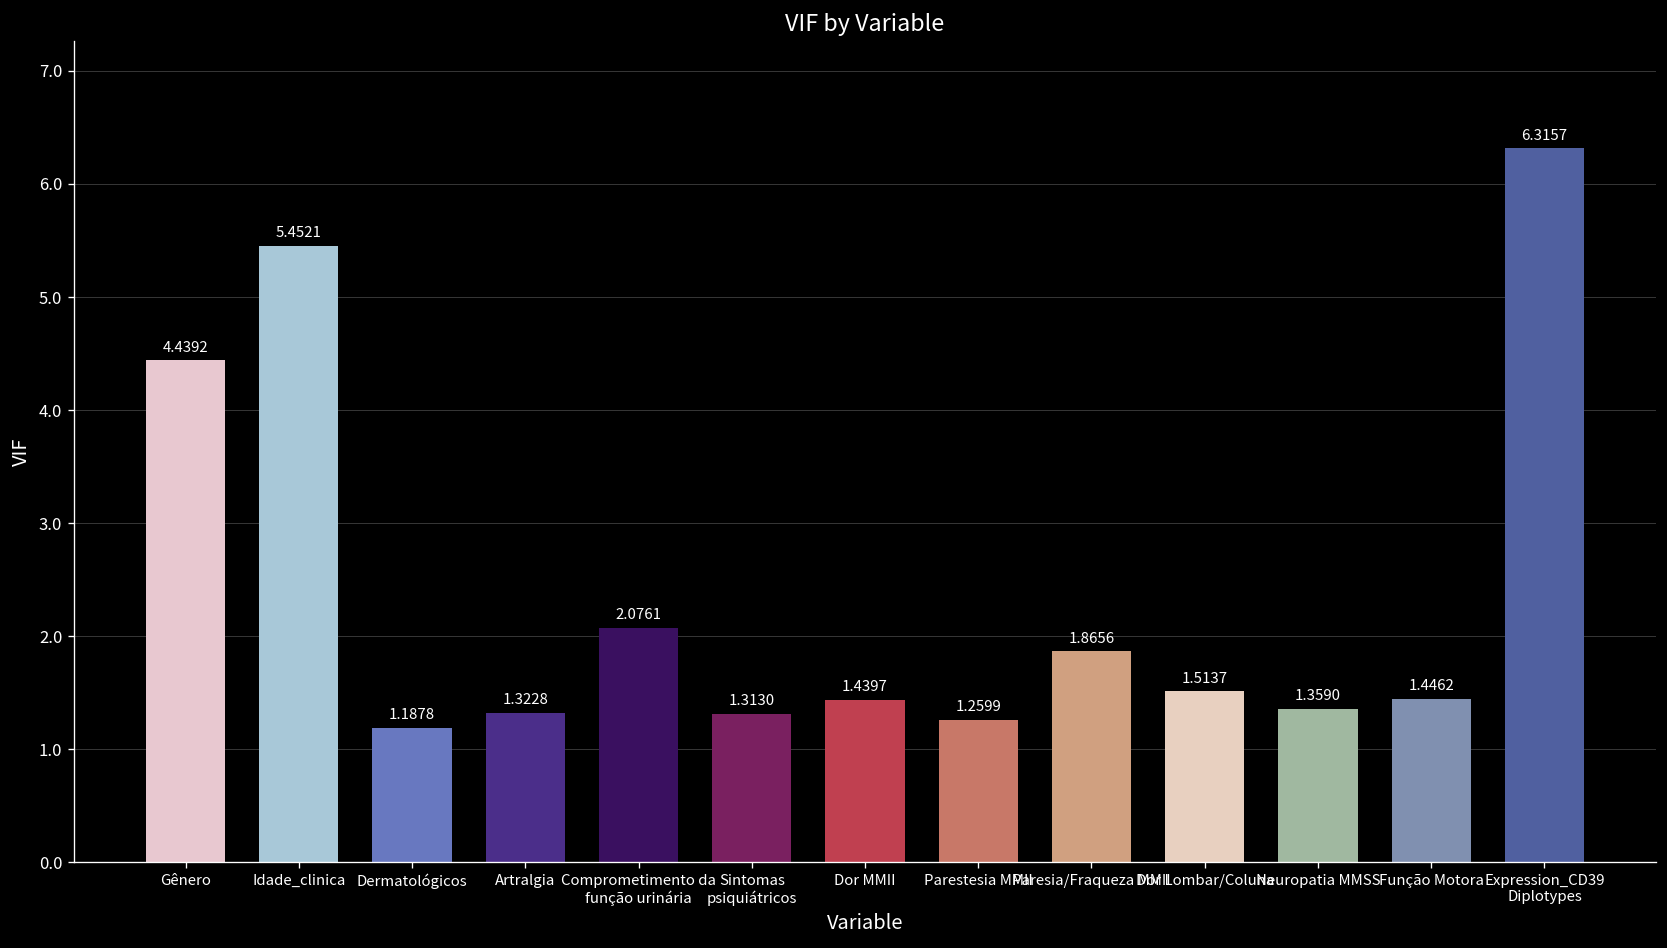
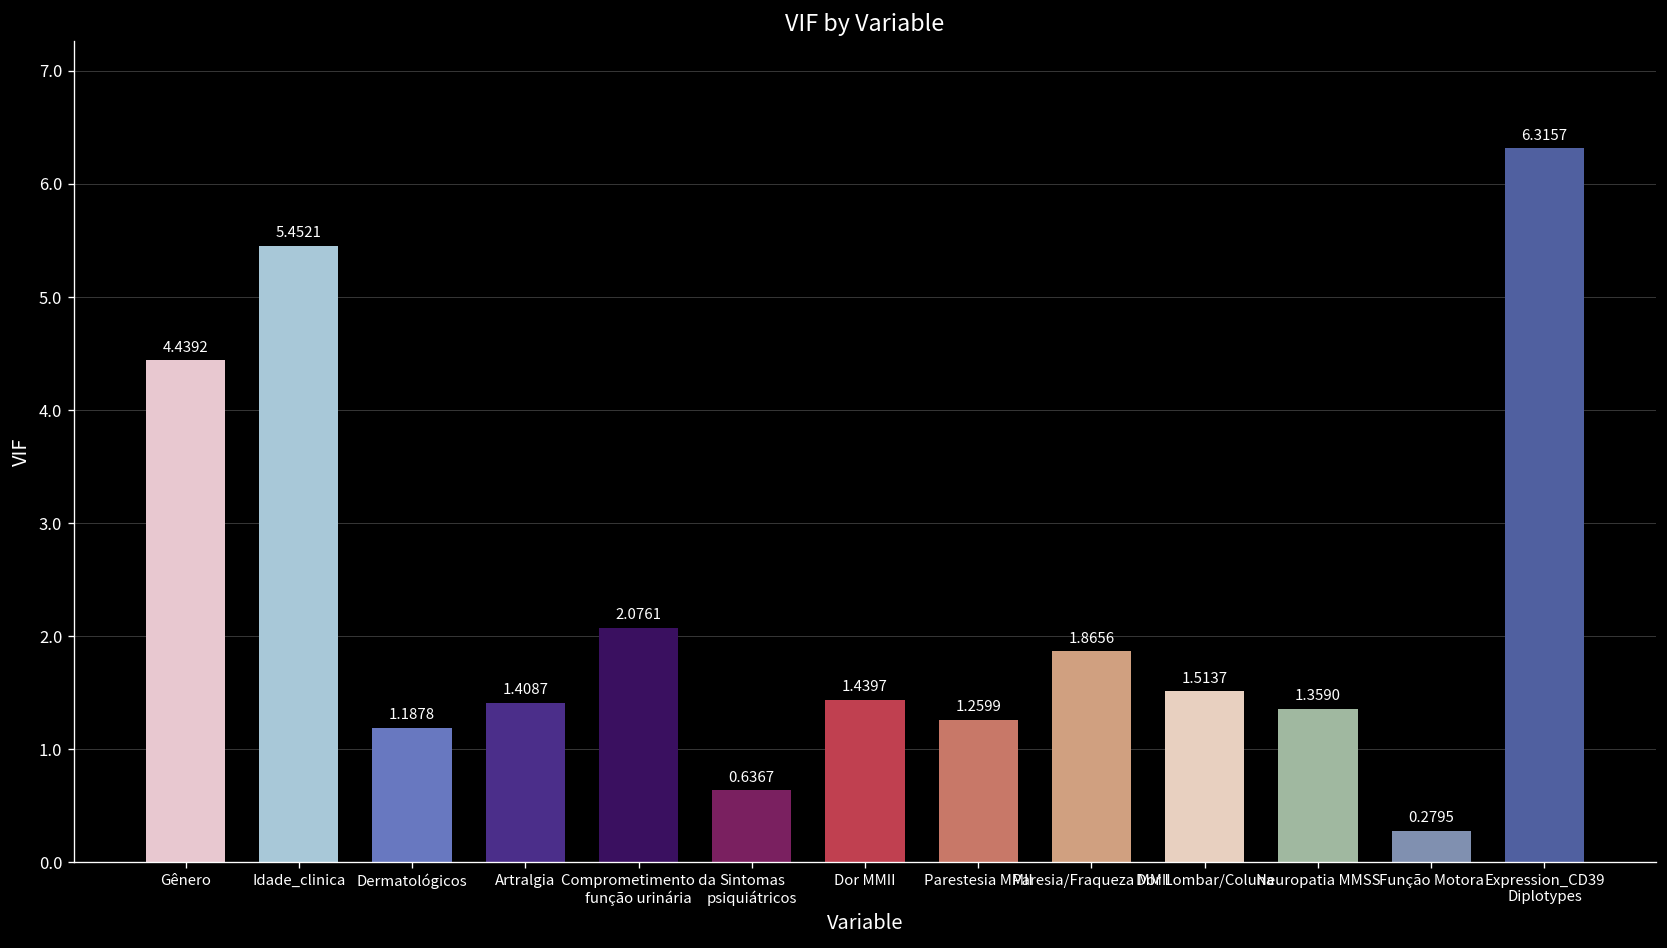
  {
    "Gênero": 4.4392,
    "Idade_clinica": 5.4521,
    "Dermatológicos": 1.1878,
-   "Artralgia": 1.3228,
+   "Artralgia": 1.4087,
    "Comprometimento da função urinária": 2.0761,
-   "Sintomas psiquiátricos": 1.3130,
+   "Sintomas psiquiátricos": 0.6367,
    "Dor MMII": 1.4397,
    "Neuropatia MMSS": 1.3590,
-   "Função Motora": 1.4462,
+   "Função Motora": 0.2795,
    "Expression_CD39 Diplotypes": 6.3157
  }
